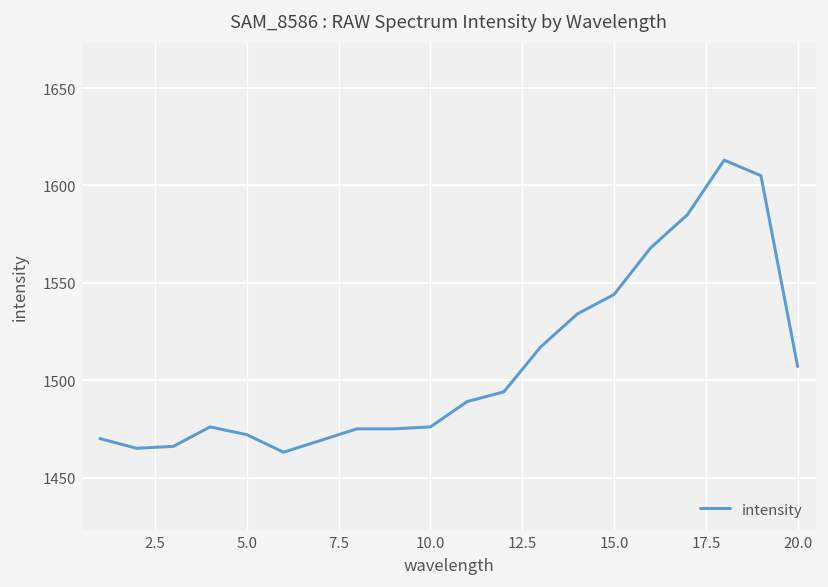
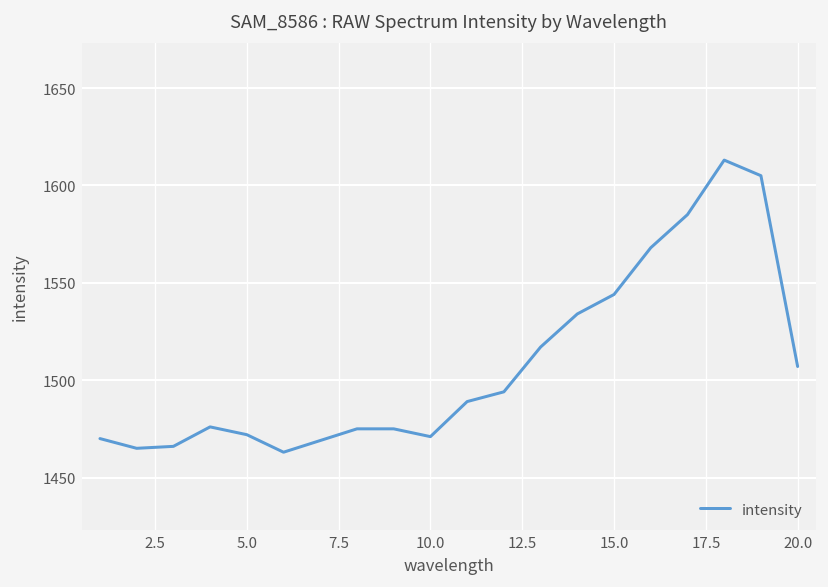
  {
    "5.0": 1472,
-   "10.0": 1476,
+   "10.0": 1471,
    "15.0": 1544,
    "20.0": 1507
  }
